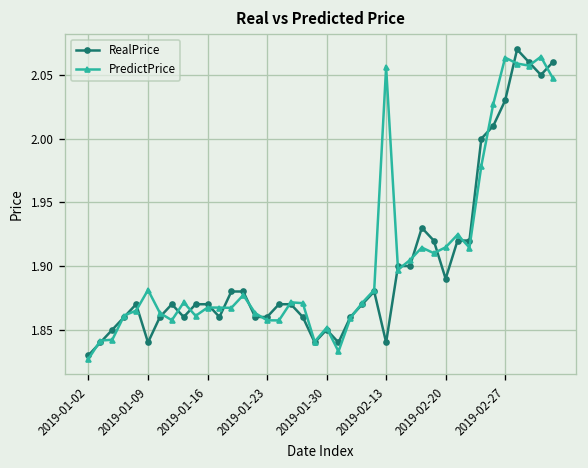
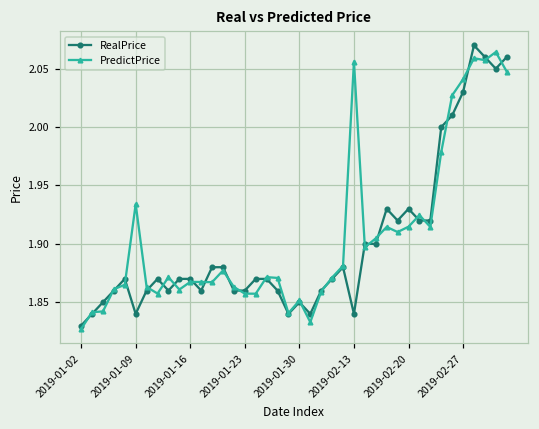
  {
    "RealPrice": {
      "2019-01-02": 1.83,
      "2019-01-09": 1.84,
      "2019-01-16": 1.87,
      "2019-01-23": 1.86,
      "2019-02-13": 1.84,
-     "2019-02-20": 1.89,
+     "2019-02-20": 1.93,
      "2019-02-27": 2.03
    },
    "PredictPrice": {
      "2019-01-02": 1.827,
-     "2019-01-09": 1.881,
+     "2019-01-09": 1.934,
      "2019-01-16": 1.867,
      "2019-01-23": 1.857,
      "2019-02-13": 2.056,
      "2019-02-20": 1.915,
-     "2019-02-27": 2.064
+     "2019-02-27": 2.041
    }
  }
